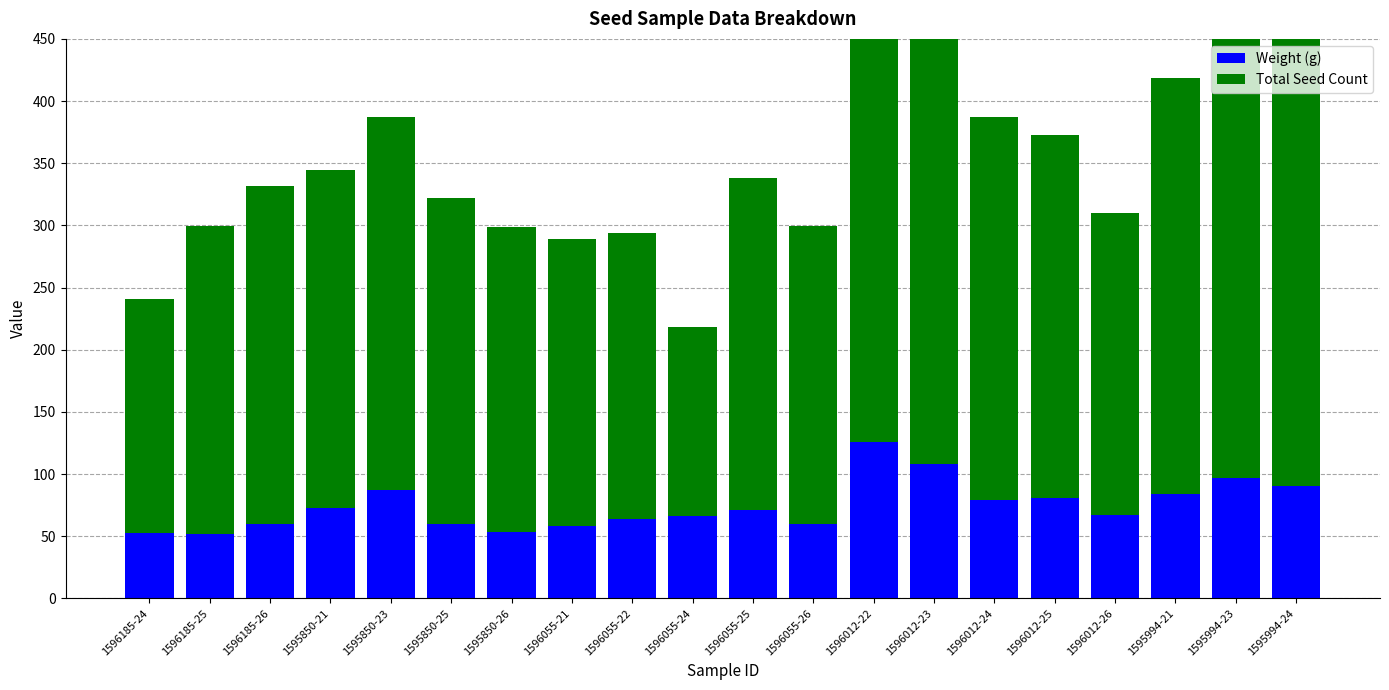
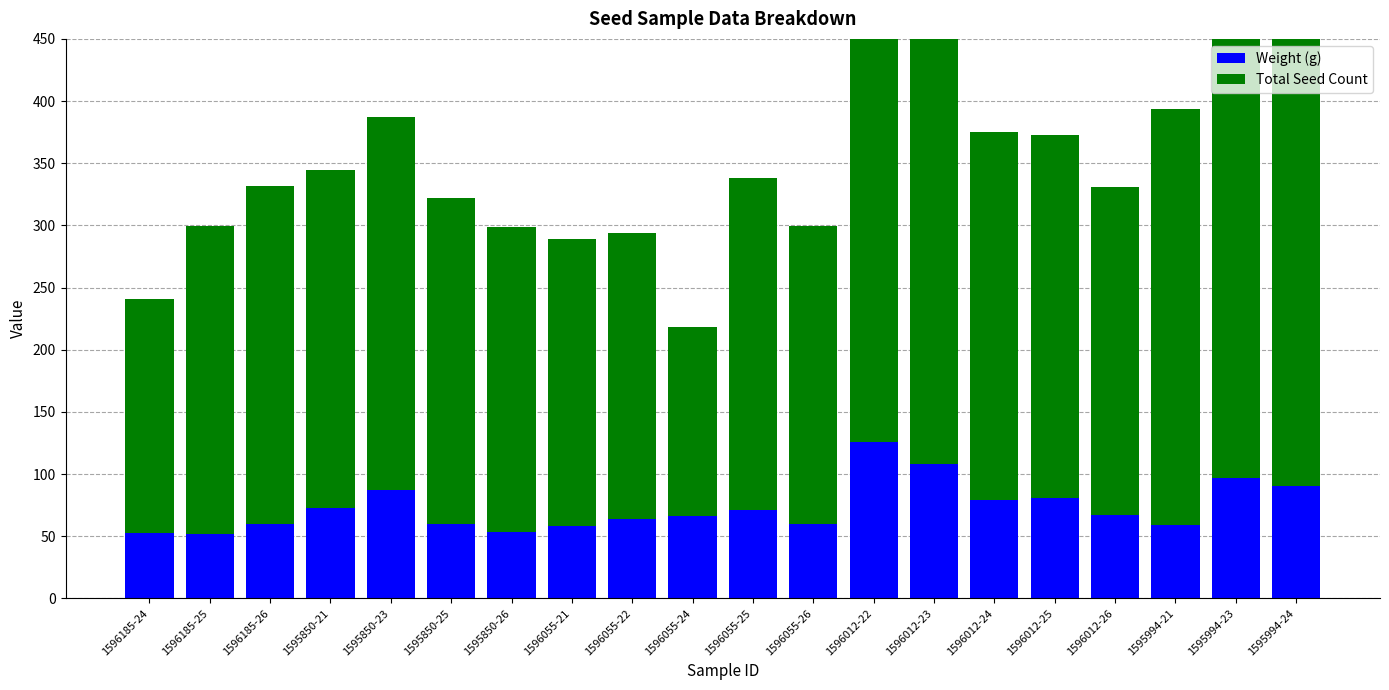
  {
    "Weight (g)": {
      "1596185-24": 52,
      "1596185-25": 51,
      "1596185-26": 60,
      "1595850-21": 73,
      "1595850-23": 87,
      "1595850-25": 60,
      "1595850-26": 54,
      "1596055-21": 58,
      "1596055-22": 64,
      "1596055-24": 66,
      "1596055-25": 72,
      "1596055-26": 60,
      "1596012-22": 126,
      "1596012-23": 108,
      "1596012-24": 79,
      "1596012-25": 80,
      "1596012-26": 67,
-     "1595994-21": 84,
+     "1595994-21": 59,
      "1595994-23": 97,
      "1595994-24": 91
    },
    "Total Seed Count": {
      "1596185-24": 188,
      "1596185-25": 248,
      "1596185-26": 272,
      "1595850-21": 272,
      "1595850-23": 300,
      "1595850-25": 262,
      "1595850-26": 245,
      "1596055-21": 231,
      "1596055-22": 230,
      "1596055-24": 152,
      "1596055-25": 267,
      "1596055-26": 239,
-     "1596012-24": 308,
+     "1596012-24": 296,
      "1596012-25": 292,
-     "1596012-26": 243,
+     "1596012-26": 264,
      "1595994-21": 335
    }
  }
